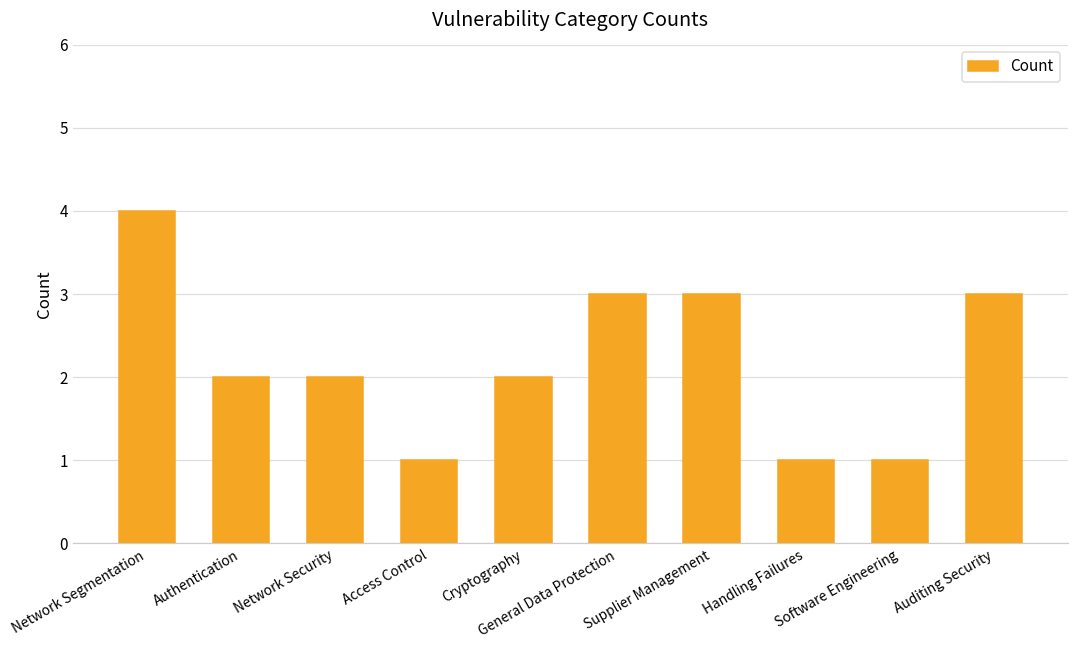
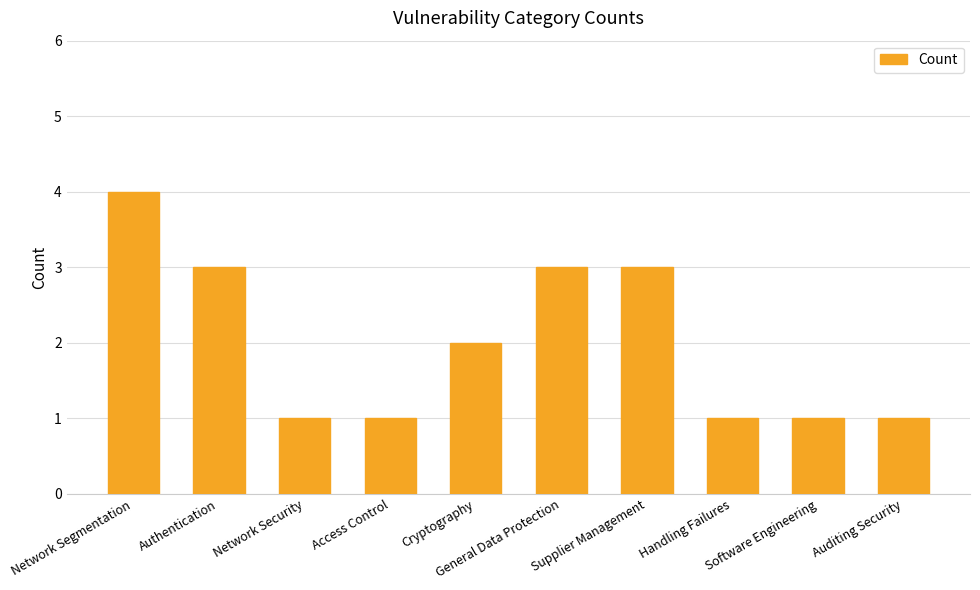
  {
    "Network Segmentation": 4,
-   "Authentication": 2,
-   "Network Security": 2,
+   "Authentication": 3,
+   "Network Security": 1,
    "Access Control": 1,
    "Cryptography": 2,
    "General Data Protection": 3,
    "Supplier Management": 3,
    "Handling Failures": 1,
    "Software Engineering": 1,
-   "Auditing Security": 3
+   "Auditing Security": 1
  }
